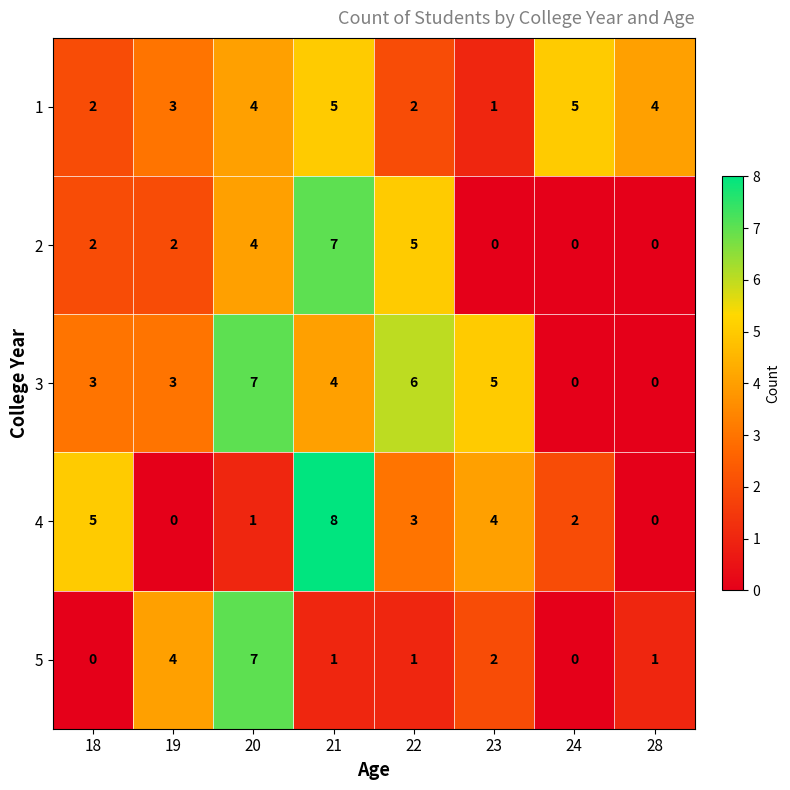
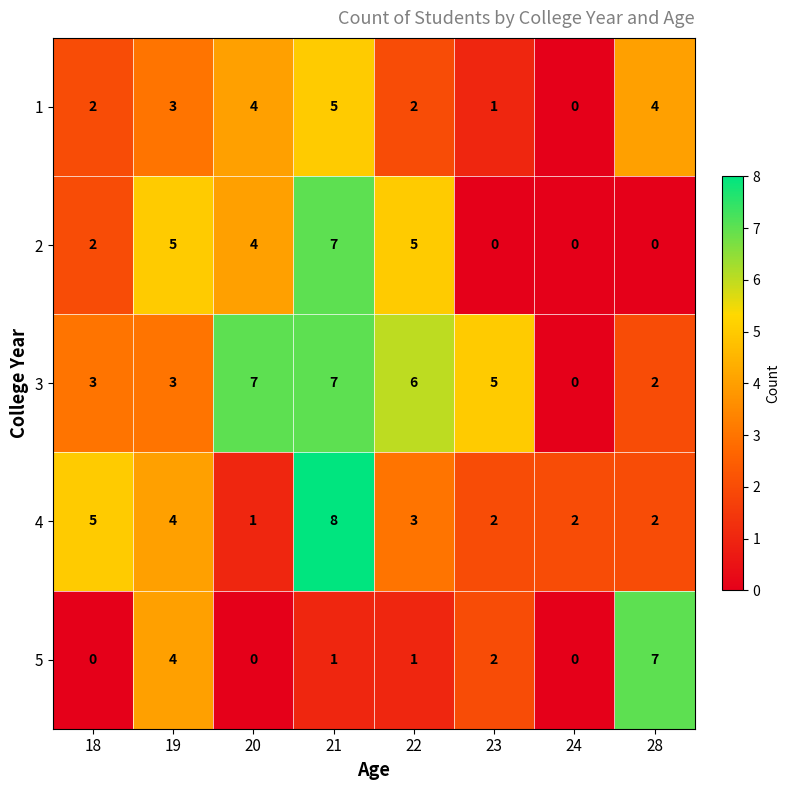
  {
    "1": {
      "18": 2,
      "19": 3,
      "20": 4,
      "21": 5,
      "22": 2,
      "23": 1,
-     "24": 5,
+     "24": 0,
      "28": 4
    },
    "2": {
      "18": 2,
-     "19": 2,
+     "19": 5,
      "20": 4,
      "21": 7,
      "22": 5,
      "23": 0,
      "24": 0,
      "28": 0
    },
    "3": {
      "18": 3,
      "19": 3,
      "20": 7,
-     "21": 4,
+     "21": 7,
      "22": 6,
      "23": 5,
      "24": 0,
-     "28": 0
+     "28": 2
    },
    "4": {
      "18": 5,
-     "19": 0,
+     "19": 4,
      "20": 1,
      "21": 8,
      "22": 3,
-     "23": 4,
+     "23": 2,
      "24": 2,
-     "28": 0
+     "28": 2
    },
    "5": {
      "18": 0,
      "19": 4,
-     "20": 7,
+     "20": 0,
      "21": 1,
      "22": 1,
      "23": 2,
      "24": 0,
-     "28": 1
+     "28": 7
    }
  }
